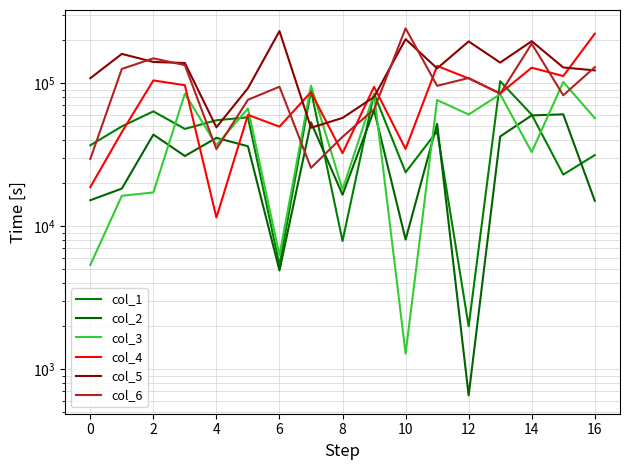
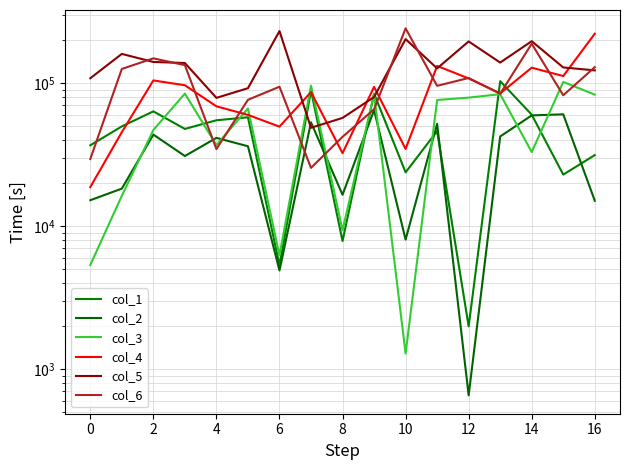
  {
    "col_3": {
      "0": 5300,
-     "2": 17000,
+     "2": 47000,
      "4": 37000,
      "6": 6000,
-     "8": 18000,
+     "8": 9000,
      "10": 1300,
-     "12": 60000,
+     "12": 80000,
      "14": 33000,
-     "16": 57000
+     "16": 80000
    },
    "col_4": {
      "0": 19000,
      "2": 100000,
-     "4": 11000,
+     "4": 70000,
      "6": 50000,
      "8": 32000,
      "10": 35000,
      "14": 130000,
      "16": 220000
    },
    "col_5": {
      "0": 110000,
      "2": 140000,
-     "4": 49000,
+     "4": 80000,
      "6": 230000,
      "8": 57000,
      "10": 200000,
      "12": 200000,
      "16": 120000
    },
    "col_6": {
      "0": 29000,
      "2": 150000,
      "4": 35000,
      "6": 90000,
      "8": 42000,
      "10": 240000,
      "16": 130000
    }
  }
